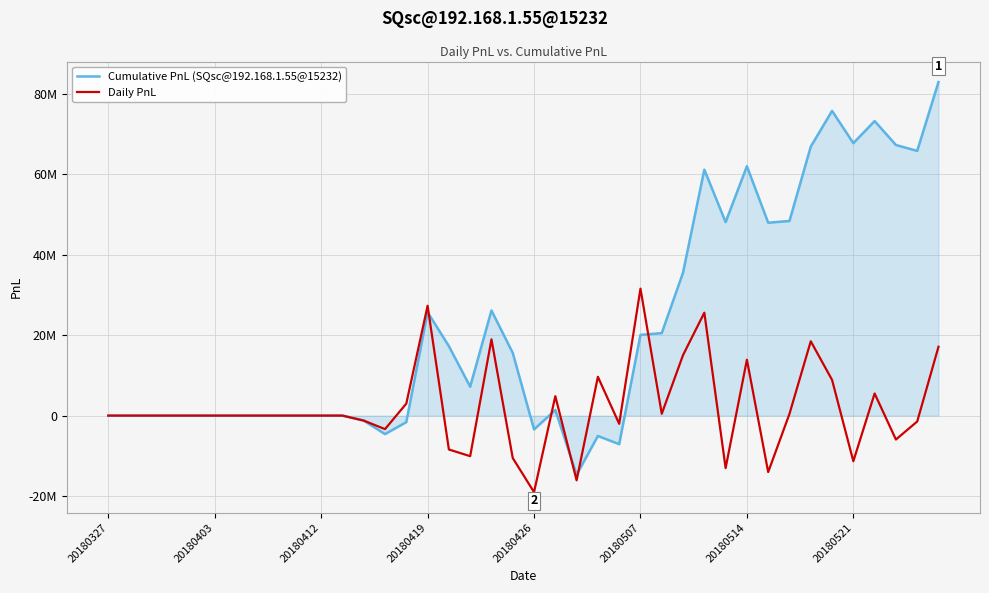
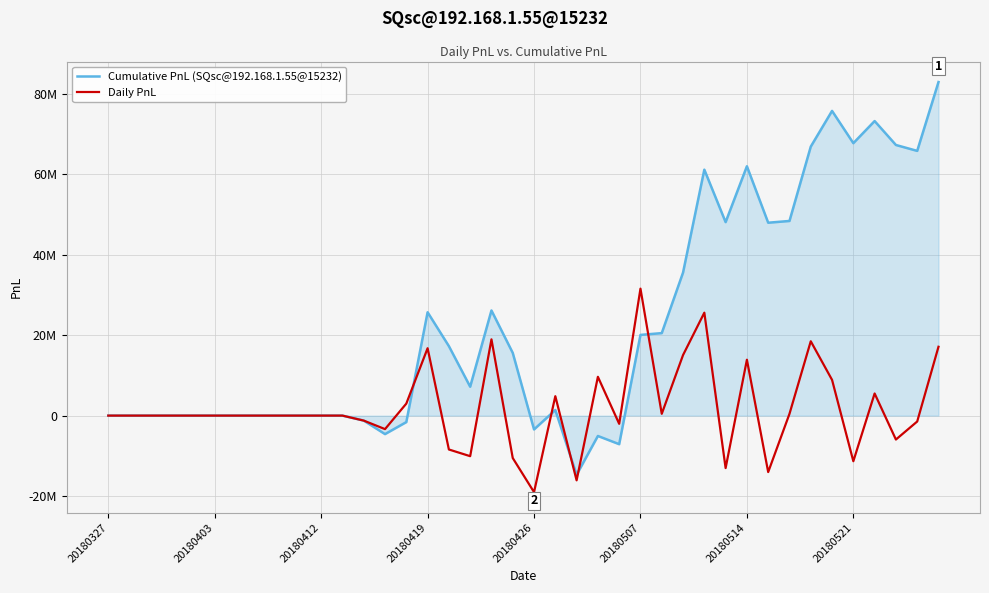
  {
    "Daily PnL": {
-     "20180419": 27000000,
+     "20180419": 17000000,
      "20180507": 32000000,
      "20180514": 14000000,
      "20180521": -11000000
    }
  }
